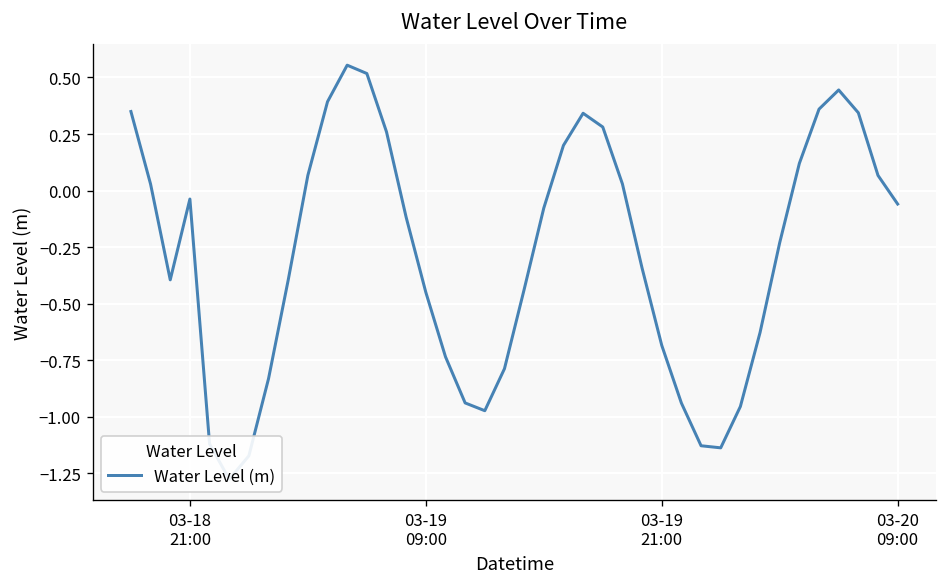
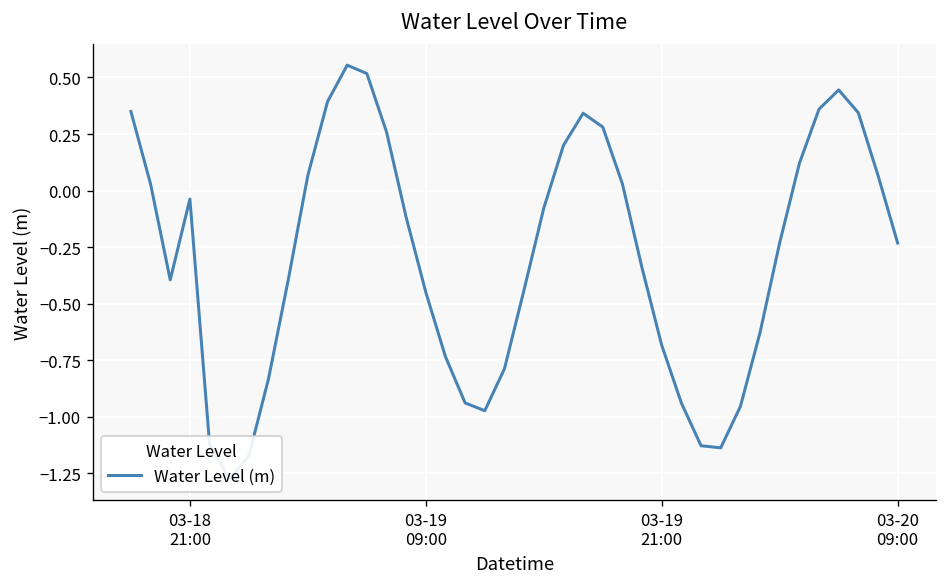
  {
    "03-18 21:00": -0.04,
    "03-19 09:00": -0.45,
    "03-19 21:00": -0.68,
-   "03-20 09:00": -0.06
+   "03-20 09:00": -0.23
  }
